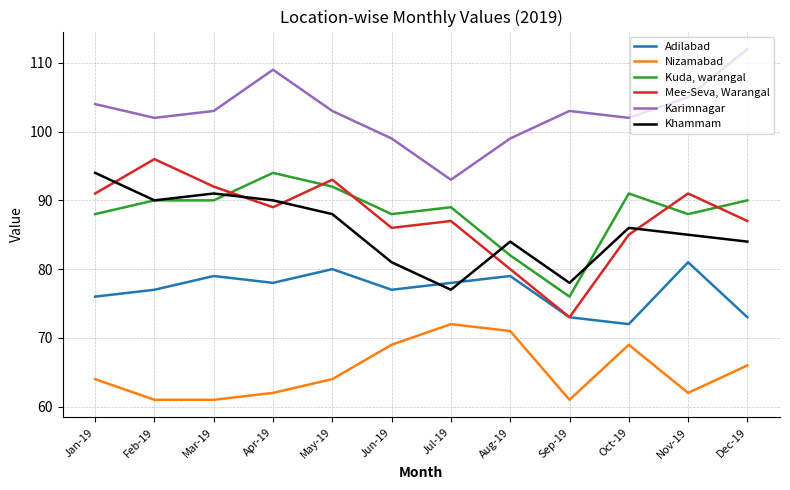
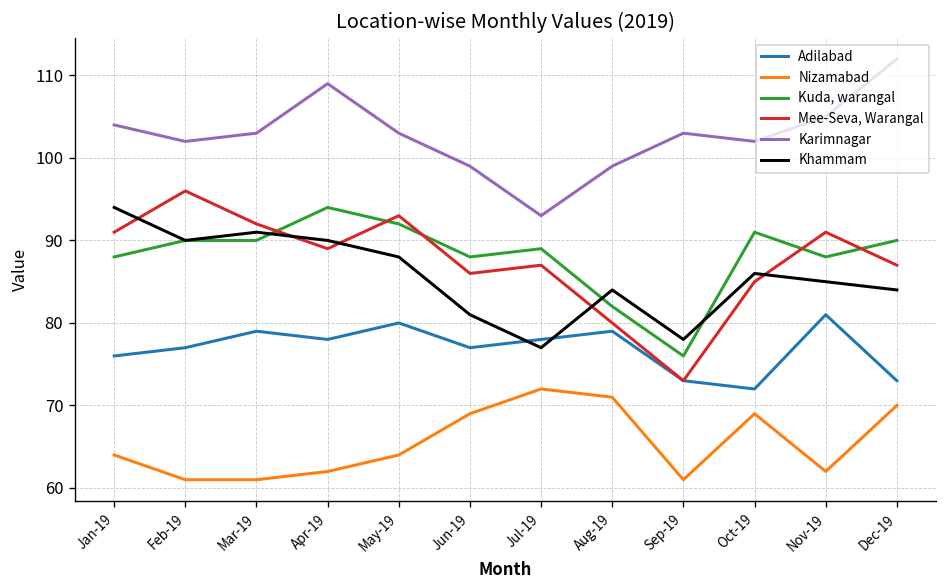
  {
    "Adilabad": {
      "Jan-19": 76,
      "Feb-19": 77,
      "Mar-19": 79,
      "Apr-19": 78,
      "May-19": 80,
      "Jun-19": 77,
      "Jul-19": 78,
      "Aug-19": 79,
      "Oct-19": 72,
      "Nov-19": 81,
      "Dec-19": 73
    },
    "Nizamabad": {
      "Jan-19": 64,
      "Feb-19": 61,
      "Mar-19": 61,
      "Apr-19": 62,
      "May-19": 64,
      "Jun-19": 69,
      "Jul-19": 72,
      "Aug-19": 71,
      "Sep-19": 61,
      "Oct-19": 69,
      "Nov-19": 62,
-     "Dec-19": 66
+     "Dec-19": 70
    },
    "Kuda, warangal": {
      "Jan-19": 88,
      "Mar-19": 90,
      "Apr-19": 94,
      "May-19": 92,
      "Jun-19": 88,
      "Jul-19": 89,
      "Aug-19": 82,
      "Sep-19": 76,
      "Oct-19": 91,
      "Nov-19": 88,
      "Dec-19": 90
    },
    "Mee-Seva, Warangal": {
      "Jan-19": 91,
      "Feb-19": 96,
      "Mar-19": 92,
      "Apr-19": 89,
      "May-19": 93,
      "Jun-19": 86,
      "Jul-19": 87,
      "Aug-19": 80,
      "Oct-19": 85,
      "Nov-19": 91,
      "Dec-19": 87
    },
    "Karimnagar": {
      "Jan-19": 104,
      "Feb-19": 102,
      "Mar-19": 103,
      "Apr-19": 109,
      "May-19": 103,
      "Jun-19": 99,
      "Jul-19": 93,
      "Aug-19": 99,
      "Sep-19": 103,
      "Oct-19": 102
    },
    "Khammam": {
      "Jan-19": 94,
      "Mar-19": 91,
      "Apr-19": 90,
      "May-19": 88,
      "Jun-19": 81,
      "Jul-19": 77,
      "Aug-19": 84,
      "Sep-19": 78,
      "Oct-19": 86,
      "Nov-19": 85,
      "Dec-19": 84
    }
  }
